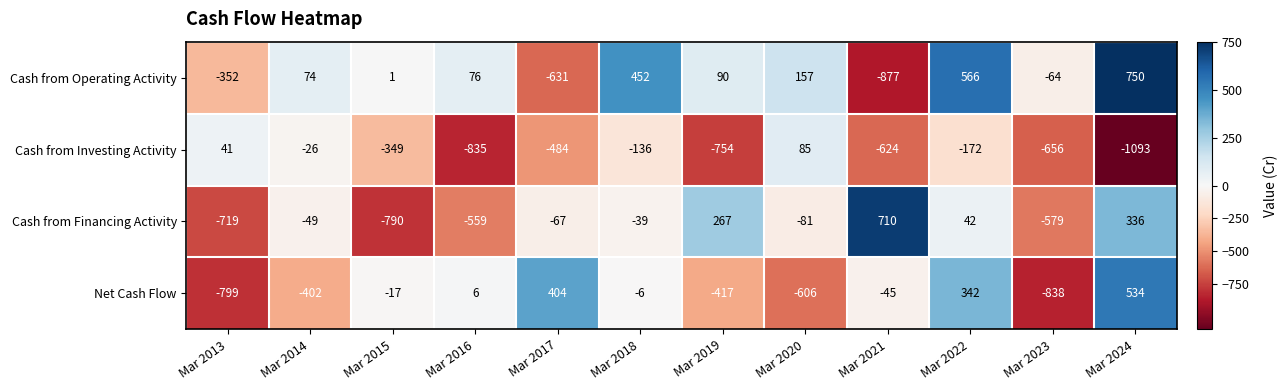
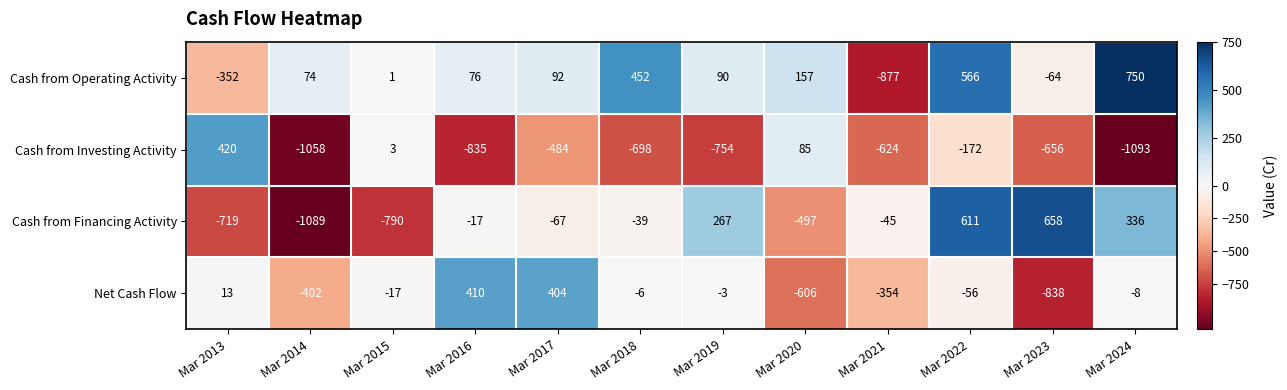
  {
    "Cash from Operating Activity": {
      "Mar 2013": -352,
      "Mar 2014": 74,
      "Mar 2015": 1,
      "Mar 2016": 76,
-     "Mar 2017": -631,
+     "Mar 2017": 92,
      "Mar 2018": 452,
      "Mar 2019": 90,
      "Mar 2020": 157,
      "Mar 2021": -877,
      "Mar 2022": 566,
      "Mar 2023": -64,
      "Mar 2024": 750
    },
    "Cash from Investing Activity": {
-     "Mar 2013": 41,
-     "Mar 2014": -26,
-     "Mar 2015": -349,
+     "Mar 2013": 420,
+     "Mar 2014": -1058,
+     "Mar 2015": 3,
      "Mar 2016": -835,
      "Mar 2017": -484,
-     "Mar 2018": -136,
+     "Mar 2018": -698,
      "Mar 2019": -754,
      "Mar 2020": 85,
      "Mar 2021": -624,
      "Mar 2022": -172,
      "Mar 2023": -656,
      "Mar 2024": -1093
    },
    "Cash from Financing Activity": {
      "Mar 2013": -719,
-     "Mar 2014": -49,
+     "Mar 2014": -1089,
      "Mar 2015": -790,
-     "Mar 2016": -559,
+     "Mar 2016": -17,
      "Mar 2017": -67,
      "Mar 2018": -39,
      "Mar 2019": 267,
-     "Mar 2020": -81,
-     "Mar 2021": 710,
-     "Mar 2022": 42,
-     "Mar 2023": -579,
+     "Mar 2020": -497,
+     "Mar 2021": -45,
+     "Mar 2022": 611,
+     "Mar 2023": 658,
      "Mar 2024": 336
    },
    "Net Cash Flow": {
-     "Mar 2013": -799,
+     "Mar 2013": 13,
      "Mar 2014": -402,
      "Mar 2015": -17,
-     "Mar 2016": 6,
+     "Mar 2016": 410,
      "Mar 2017": 404,
      "Mar 2018": -6,
-     "Mar 2019": -417,
+     "Mar 2019": -3,
      "Mar 2020": -606,
-     "Mar 2021": -45,
-     "Mar 2022": 342,
+     "Mar 2021": -354,
+     "Mar 2022": -56,
      "Mar 2023": -838,
-     "Mar 2024": 534
+     "Mar 2024": -8
    }
  }
